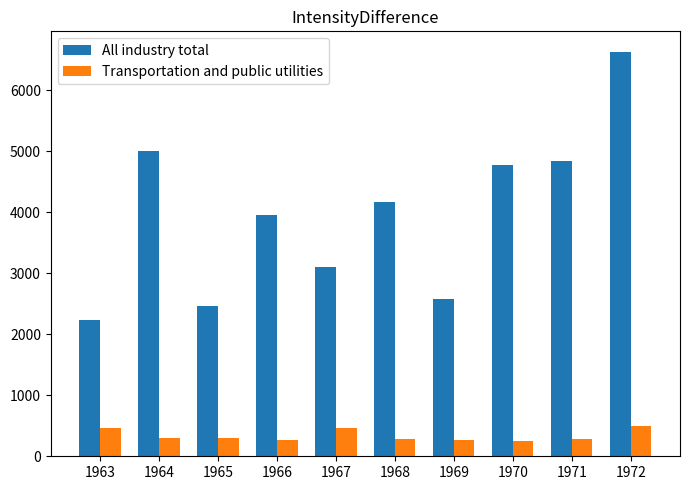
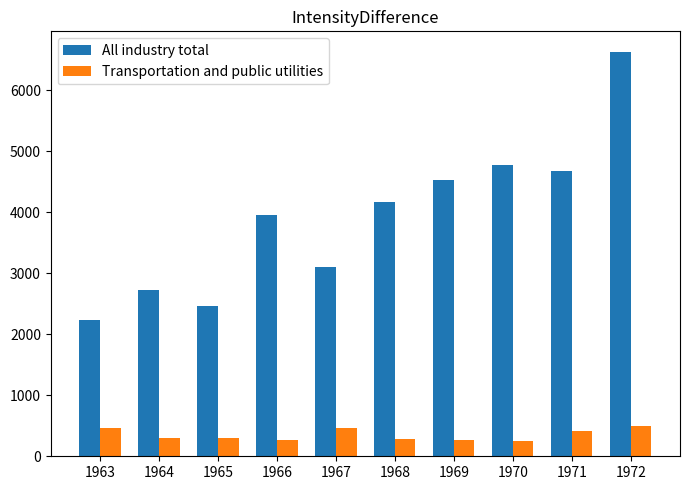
  {
    "All industry total": {
      "1963": 2200,
-     "1964": 5000,
+     "1964": 2700,
      "1965": 2500,
      "1966": 3900,
      "1967": 3100,
      "1968": 4200,
-     "1969": 2600,
+     "1969": 4500,
      "1970": 4800,
-     "1971": 4800,
+     "1971": 4700,
      "1972": 6600
    },
    "Transportation and public utilities": {
      "1963": 500,
      "1964": 300,
      "1965": 300,
      "1966": 300,
      "1967": 500,
      "1968": 300,
      "1969": 300,
      "1970": 300,
-     "1971": 300,
+     "1971": 400,
      "1972": 500
    }
  }
